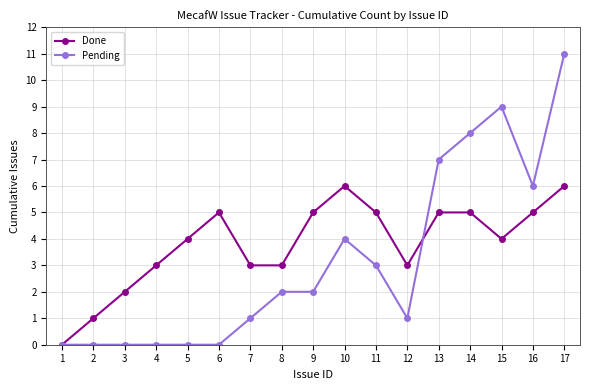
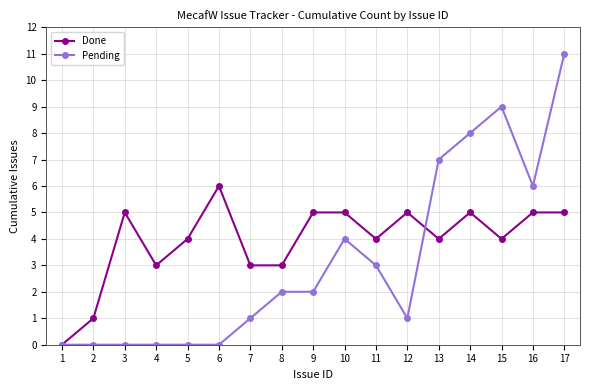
  {
    "Done": {
      "2": 1,
-     "3": 2,
+     "3": 5,
      "4": 3,
      "5": 4,
-     "6": 5,
+     "6": 6,
      "7": 3,
      "8": 3,
      "9": 5,
-     "10": 6,
-     "11": 5,
-     "12": 3,
-     "13": 5,
+     "10": 5,
+     "11": 4,
+     "12": 5,
+     "13": 4,
      "14": 5,
      "15": 4,
      "16": 5,
-     "17": 6
+     "17": 5
    },
    "Pending": {
      "2": 0,
      "3": 0,
      "4": 0,
      "5": 0,
      "6": 0,
      "7": 1,
      "8": 2,
      "9": 2,
      "10": 4,
      "11": 3,
      "12": 1,
      "13": 7,
      "14": 8,
      "15": 9,
      "16": 6,
      "17": 11
    }
  }
